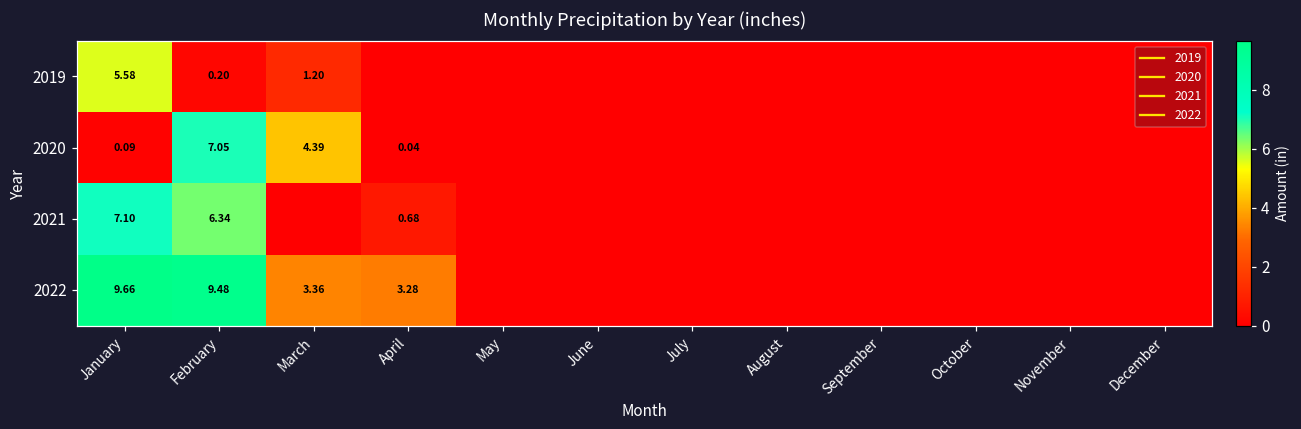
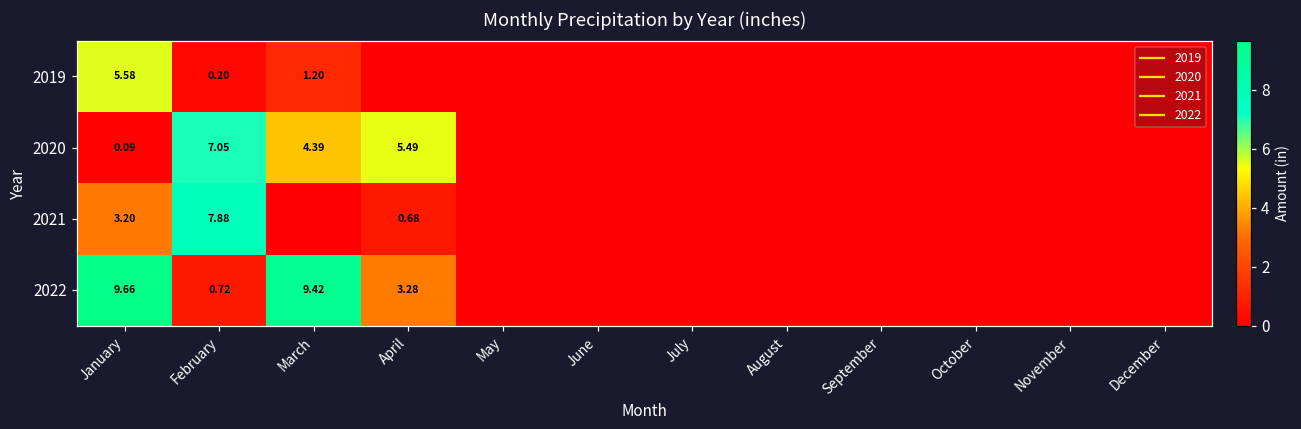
  {
    "2019": {
      "January": 5.58,
      "February": 0.20,
      "March": 1.20
    },
    "2020": {
      "January": 0.09,
      "February": 7.05,
      "March": 4.39,
-     "April": 0.04
+     "April": 5.49
    },
    "2021": {
-     "January": 7.10,
-     "February": 6.34,
+     "January": 3.20,
+     "February": 7.88,
      "April": 0.68
    },
    "2022": {
      "January": 9.66,
-     "February": 9.48,
-     "March": 3.36,
+     "February": 0.72,
+     "March": 9.42,
      "April": 3.28
    }
  }
